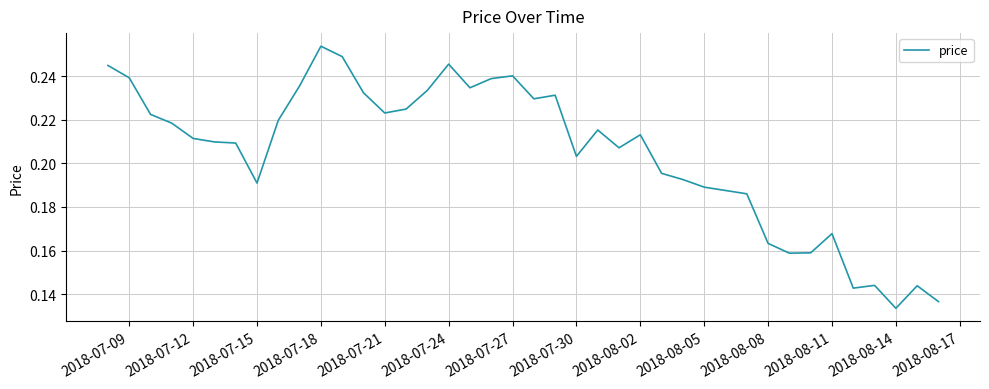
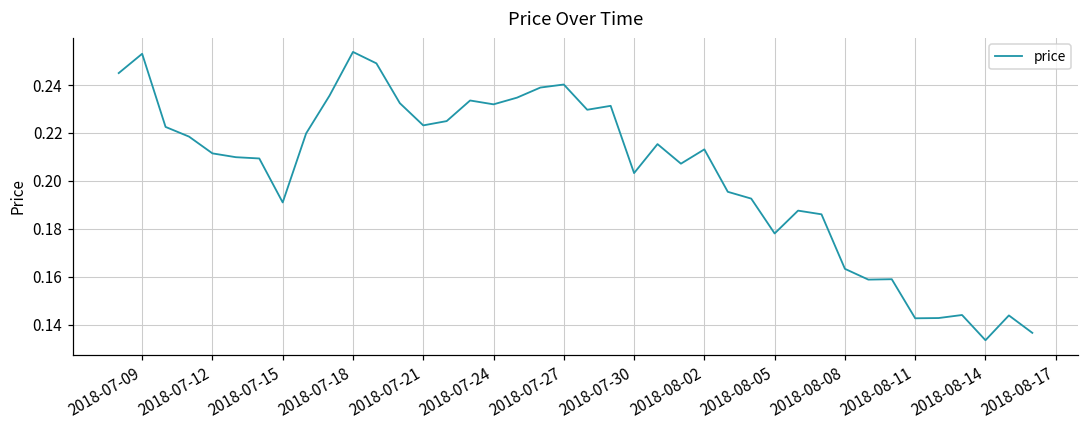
  {
-   "2018-07-09": 0.239,
+   "2018-07-09": 0.253,
    "2018-07-12": 0.211,
    "2018-07-15": 0.191,
    "2018-07-18": 0.254,
    "2018-07-21": 0.223,
-   "2018-07-24": 0.246,
+   "2018-07-24": 0.232,
    "2018-07-27": 0.240,
    "2018-07-30": 0.203,
    "2018-08-02": 0.213,
-   "2018-08-05": 0.189,
+   "2018-08-05": 0.178,
    "2018-08-08": 0.163,
-   "2018-08-11": 0.168,
+   "2018-08-11": 0.143,
    "2018-08-14": 0.133
  }
